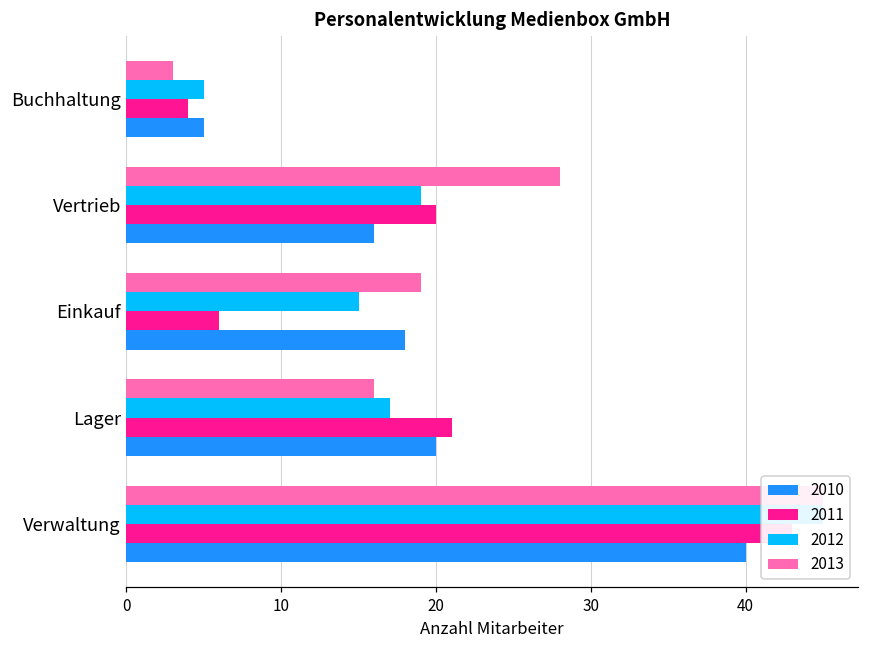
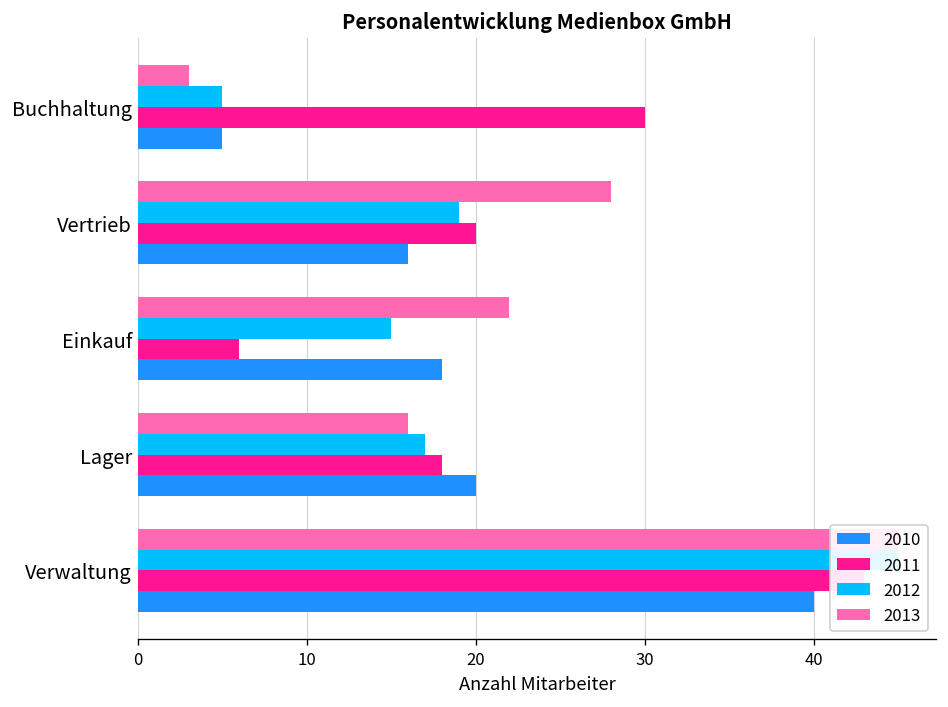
  {
    "2011": {
-     "Buchhaltung": 4,
+     "Buchhaltung": 30,
      "Vertrieb": 20,
      "Einkauf": 6,
-     "Lager": 21
+     "Lager": 18
    },
    "2013": {
      "Buchhaltung": 3,
      "Vertrieb": 28,
-     "Einkauf": 19,
+     "Einkauf": 22,
      "Lager": 16
    }
  }
